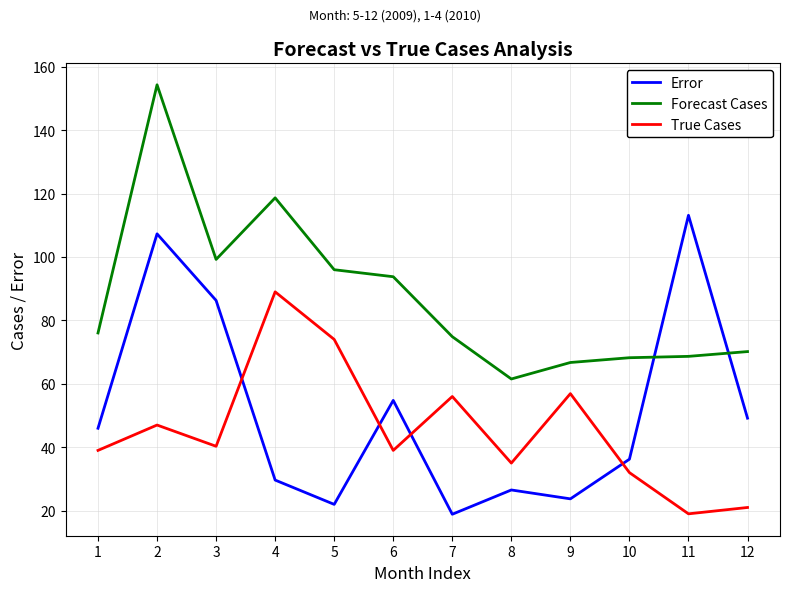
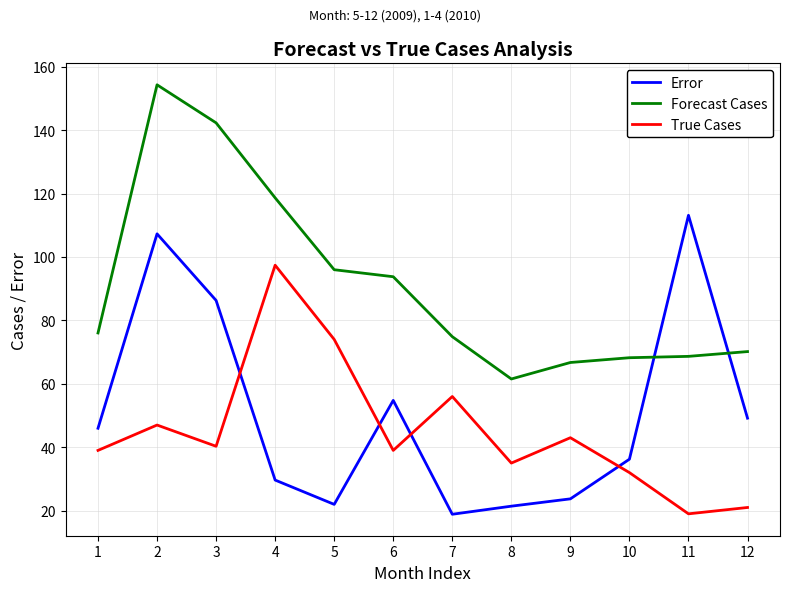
  {
    "Error": {
      "1": 46,
      "2": 107,
      "3": 86,
      "4": 30,
      "5": 22,
      "6": 55,
      "7": 19,
-     "8": 27,
+     "8": 21,
      "9": 24,
      "10": 36,
      "11": 113,
      "12": 49
    },
    "Forecast Cases": {
      "1": 76,
      "2": 154,
-     "3": 99,
+     "3": 142,
      "4": 119,
      "5": 96,
      "6": 94,
      "7": 75,
      "8": 62,
      "9": 67,
      "10": 68,
      "11": 69,
      "12": 70
    },
    "True Cases": {
      "1": 39,
      "2": 47,
      "3": 40,
-     "4": 89,
+     "4": 97,
      "5": 74,
      "6": 39,
      "7": 56,
      "8": 35,
-     "9": 57,
+     "9": 43,
      "10": 32,
      "11": 19,
      "12": 21
    }
  }
